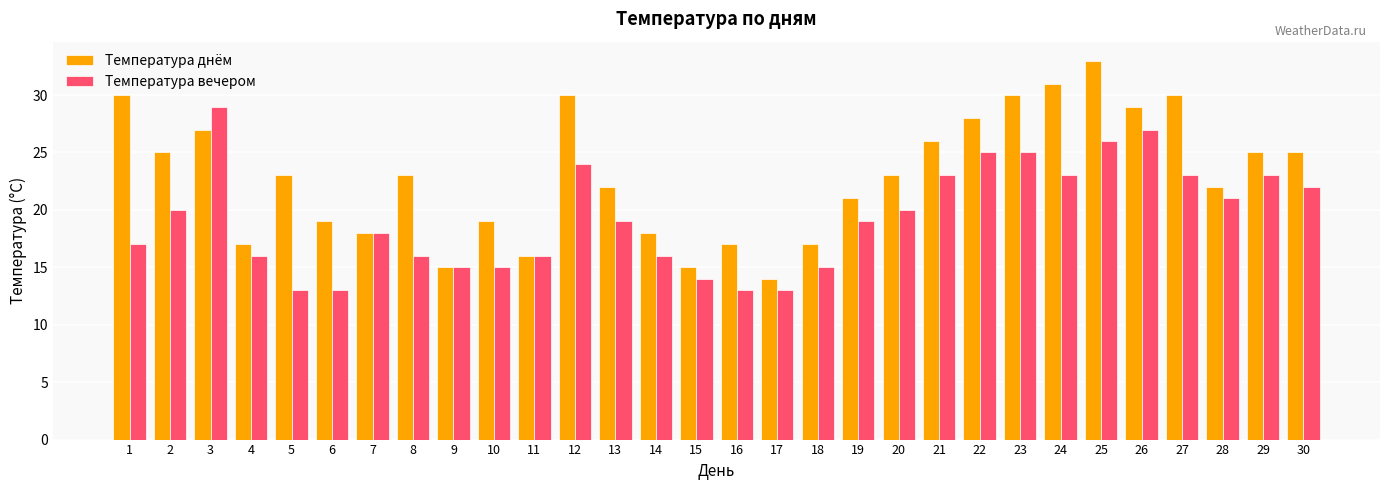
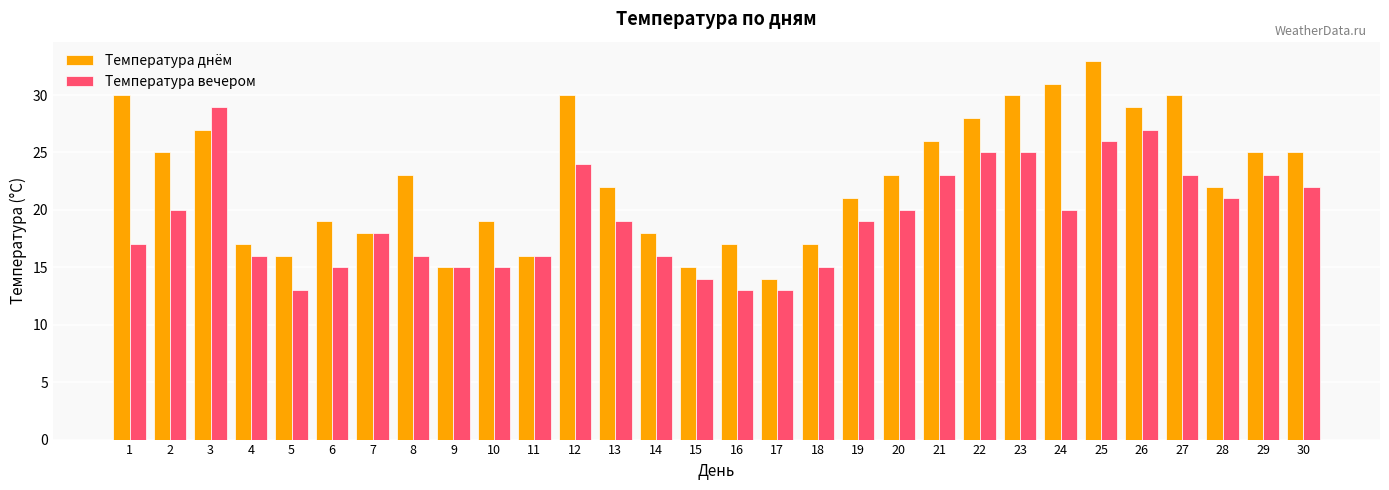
  {
    "Температура днём": {
      "1": 30,
      "2": 25,
      "3": 27,
      "4": 17,
-     "5": 23,
+     "5": 16,
      "6": 19,
      "7": 18,
      "8": 23,
      "9": 15,
      "10": 19,
      "11": 16,
      "12": 30,
      "13": 22,
      "14": 18,
      "15": 15,
      "16": 17,
      "17": 14,
      "18": 17,
      "19": 21,
      "20": 23,
      "21": 26,
      "22": 28,
      "23": 30,
      "24": 31,
      "25": 33,
      "26": 29,
      "27": 30,
      "28": 22,
      "29": 25,
      "30": 25
    },
    "Температура вечером": {
      "1": 17,
      "2": 20,
      "3": 29,
      "4": 16,
      "5": 13,
-     "6": 13,
+     "6": 15,
      "7": 18,
      "8": 16,
      "9": 15,
      "10": 15,
      "11": 16,
      "12": 24,
      "13": 19,
      "14": 16,
      "15": 14,
      "16": 13,
      "17": 13,
      "18": 15,
      "19": 19,
      "20": 20,
      "21": 23,
      "22": 25,
      "23": 25,
-     "24": 23,
+     "24": 20,
      "25": 26,
      "26": 27,
      "27": 23,
      "28": 21,
      "29": 23,
      "30": 22
    }
  }
